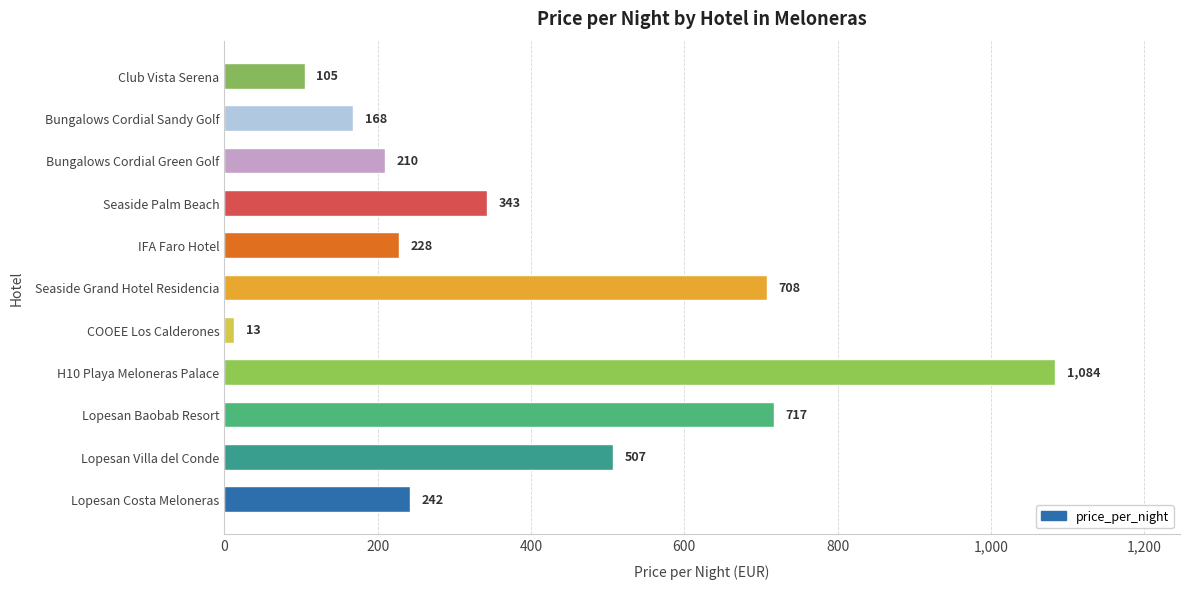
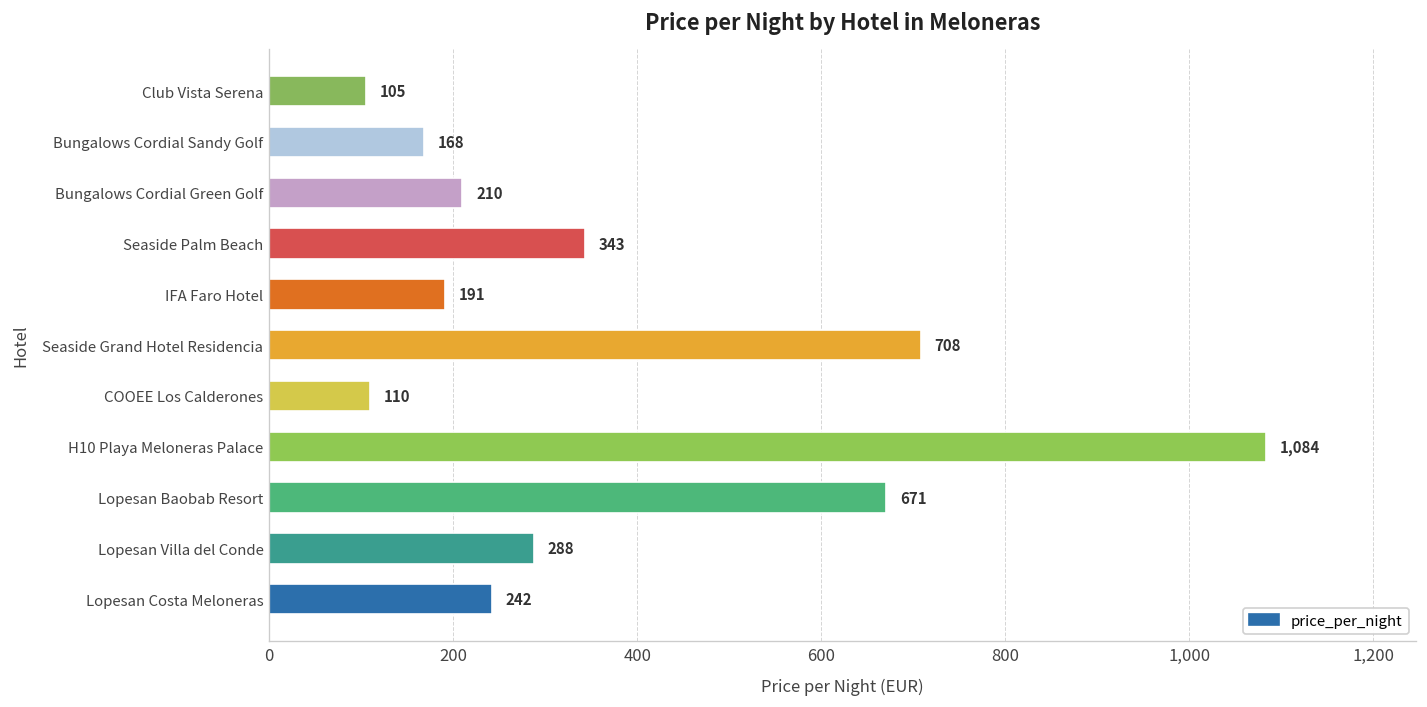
  {
    "Club Vista Serena": "105",
    "Bungalows Cordial Sandy Golf": "168",
    "Bungalows Cordial Green Golf": "210",
    "Seaside Palm Beach": "343",
-   "IFA Faro Hotel": "228",
+   "IFA Faro Hotel": "191",
    "Seaside Grand Hotel Residencia": "708",
-   "COOEE Los Calderones": "13",
+   "COOEE Los Calderones": "110",
    "H10 Playa Meloneras Palace": "1,084",
-   "Lopesan Baobab Resort": "717",
-   "Lopesan Villa del Conde": "507",
+   "Lopesan Baobab Resort": "671",
+   "Lopesan Villa del Conde": "288",
    "Lopesan Costa Meloneras": "242"
  }
